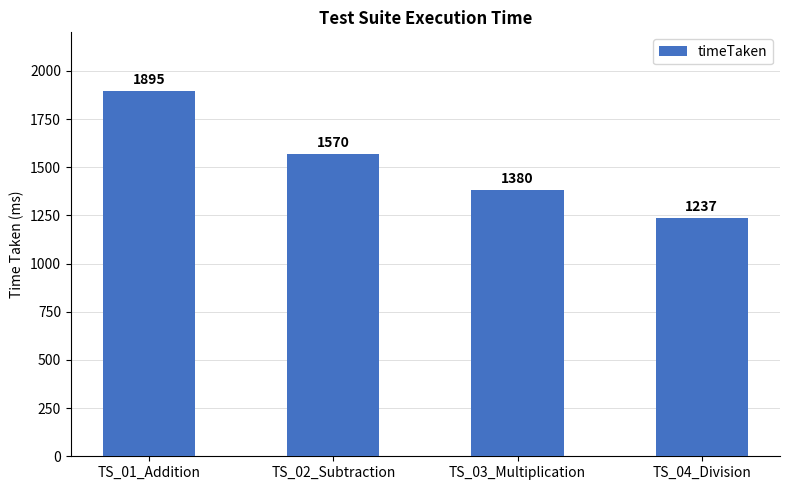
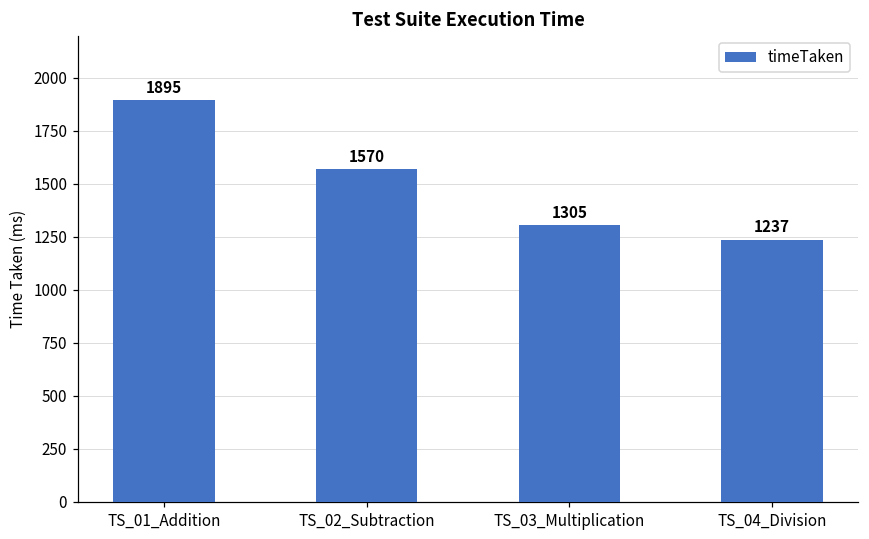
  {
    "TS_01_Addition": 1895,
    "TS_02_Subtraction": 1570,
-   "TS_03_Multiplication": 1380,
+   "TS_03_Multiplication": 1305,
    "TS_04_Division": 1237
  }
